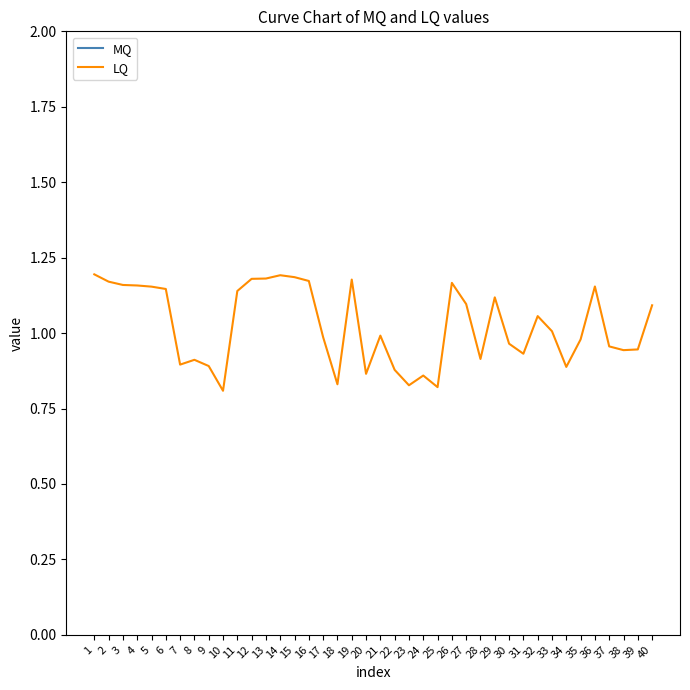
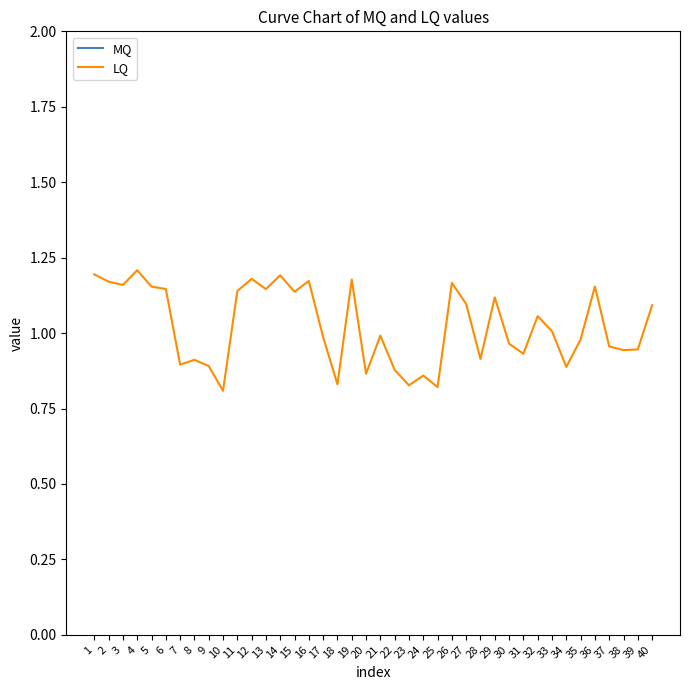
  {
    "LQ": {
      "1": 1.19,
      "2": 1.17,
      "3": 1.16,
-     "4": 1.16,
+     "4": 1.21,
      "5": 1.15,
      "6": 1.15,
      "7": 0.90,
      "8": 0.91,
      "9": 0.89,
      "10": 0.81,
      "11": 1.14,
      "12": 1.18,
-     "13": 1.18,
+     "13": 1.15,
      "14": 1.19,
-     "15": 1.19,
+     "15": 1.14,
      "16": 1.17,
      "17": 0.99,
      "18": 0.83,
      "19": 1.18,
      "20": 0.86,
      "21": 0.99,
      "22": 0.88,
      "23": 0.83,
      "24": 0.86,
      "25": 0.82,
      "26": 1.17,
      "27": 1.10,
      "28": 0.91,
      "29": 1.12,
      "30": 0.96,
      "31": 0.93,
      "32": 1.06,
      "33": 1.01,
      "34": 0.89,
      "35": 0.98,
      "36": 1.15,
      "37": 0.96,
      "38": 0.94,
      "39": 0.95,
      "40": 1.09
    }
  }
